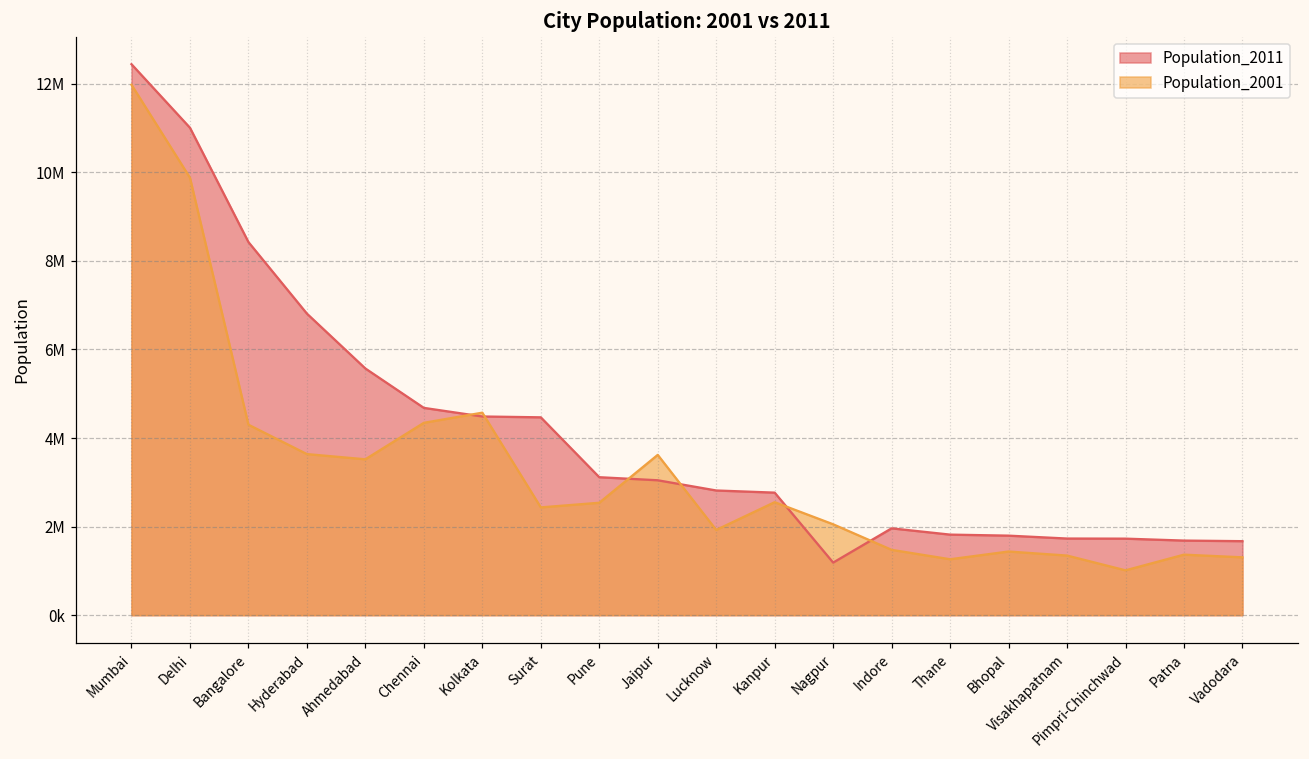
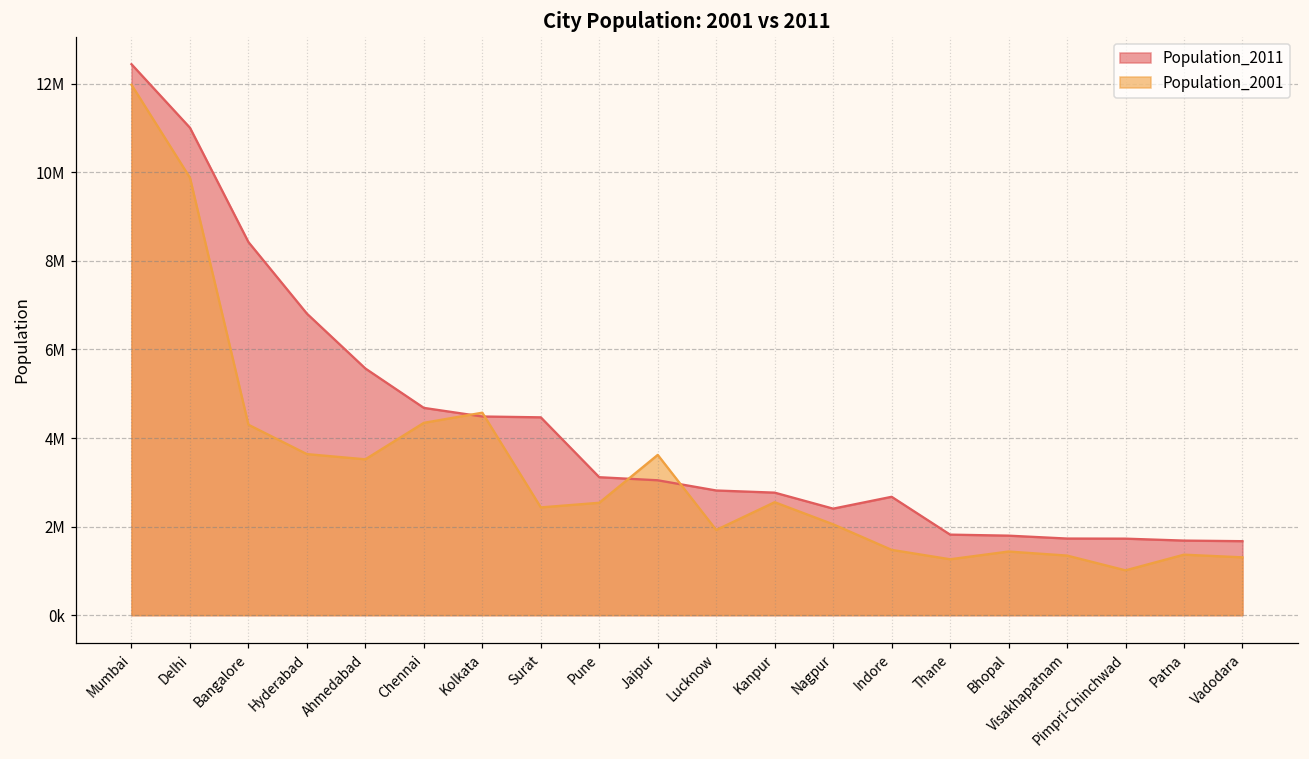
  {
    "Population_2011": {
      "Mumbai": 12400000,
      "Delhi": 11000000,
      "Bangalore": 8400000,
      "Hyderabad": 6800000,
      "Ahmedabad": 5600000,
      "Chennai": 4700000,
      "Kolkata": 4500000,
      "Surat": 4500000,
      "Pune": 3100000,
      "Jaipur": 3000000,
      "Lucknow": 2800000,
      "Kanpur": 2800000,
-     "Nagpur": 1200000,
-     "Indore": 2000000,
+     "Nagpur": 2400000,
+     "Indore": 2700000,
      "Thane": 1800000,
      "Bhopal": 1800000,
      "Visakhapatnam": 1700000,
      "Pimpri-Chinchwad": 1700000,
      "Patna": 1700000,
      "Vadodara": 1700000
    },
    "Population_2001": {
      "Mumbai": 12000000,
      "Delhi": 9900000,
      "Bangalore": 4300000,
      "Hyderabad": 3600000,
      "Ahmedabad": 3500000,
      "Chennai": 4300000,
      "Kolkata": 4600000,
      "Surat": 2400000,
      "Pune": 2500000,
      "Jaipur": 3600000,
      "Lucknow": 1900000,
      "Kanpur": 2600000,
      "Nagpur": 2100000,
      "Indore": 1500000,
      "Thane": 1300000,
      "Bhopal": 1400000,
      "Visakhapatnam": 1300000,
      "Pimpri-Chinchwad": 1000000,
      "Patna": 1400000,
      "Vadodara": 1300000
    }
  }
